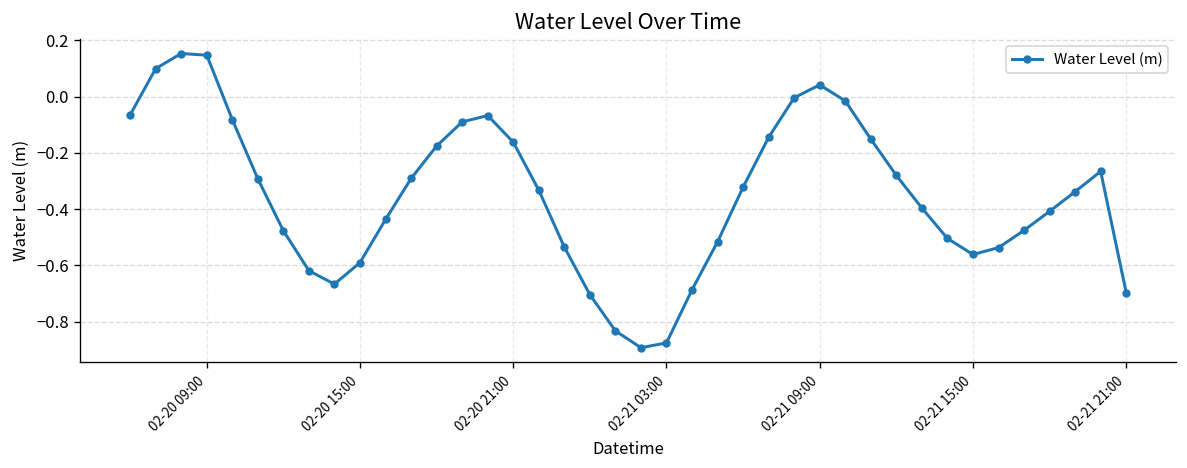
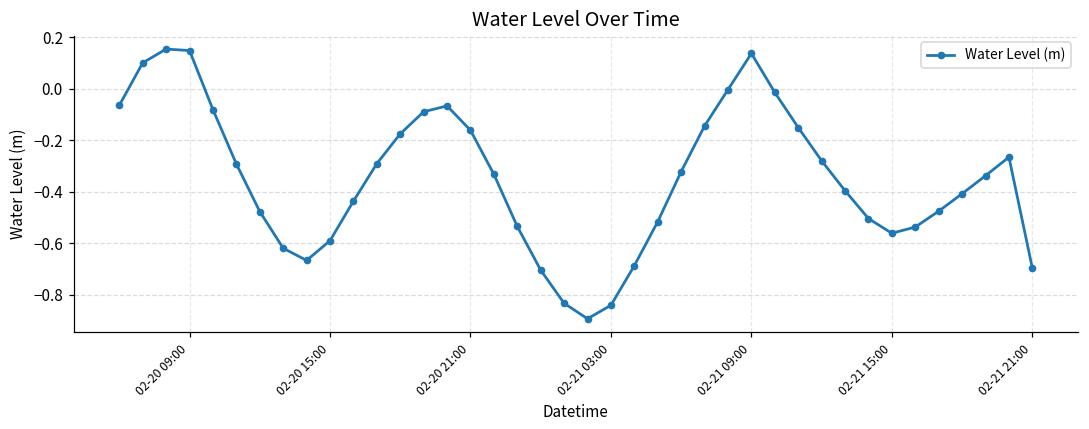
  {
    "02-20 09:00": 0.15,
    "02-20 15:00": -0.59,
    "02-20 21:00": -0.16,
-   "02-21 03:00": -0.88,
-   "02-21 09:00": 0.04,
+   "02-21 03:00": -0.84,
+   "02-21 09:00": 0.14,
    "02-21 15:00": -0.56,
    "02-21 21:00": -0.70
  }
